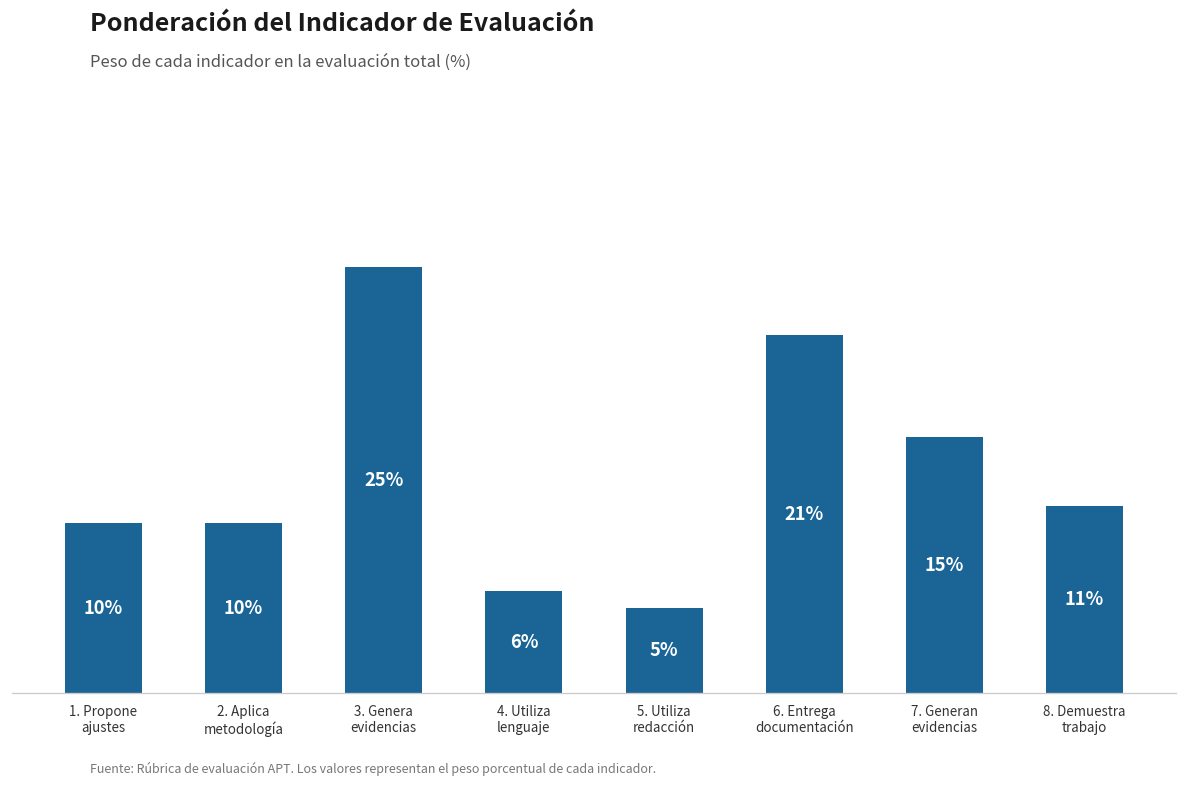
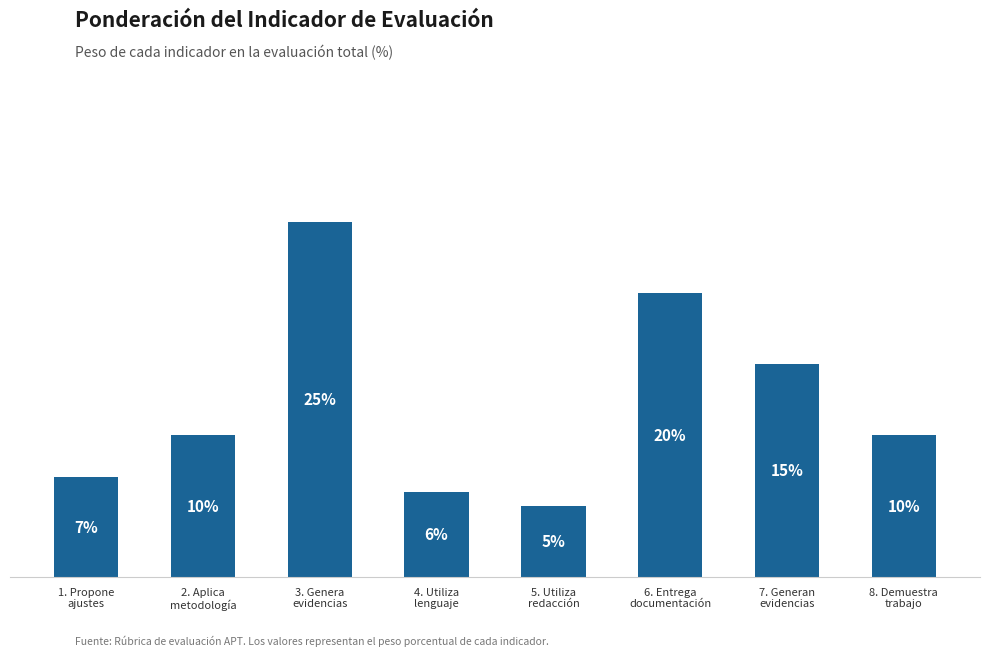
  {
-   "1. Propone ajustes": "10%",
+   "1. Propone ajustes": "7%",
    "2. Aplica metodología": "10%",
    "3. Genera evidencias": "25%",
    "4. Utiliza lenguaje": "6%",
    "5. Utiliza redacción": "5%",
-   "6. Entrega documentación": "21%",
+   "6. Entrega documentación": "20%",
    "7. Generan evidencias": "15%",
-   "8. Demuestra trabajo": "11%"
+   "8. Demuestra trabajo": "10%"
  }
